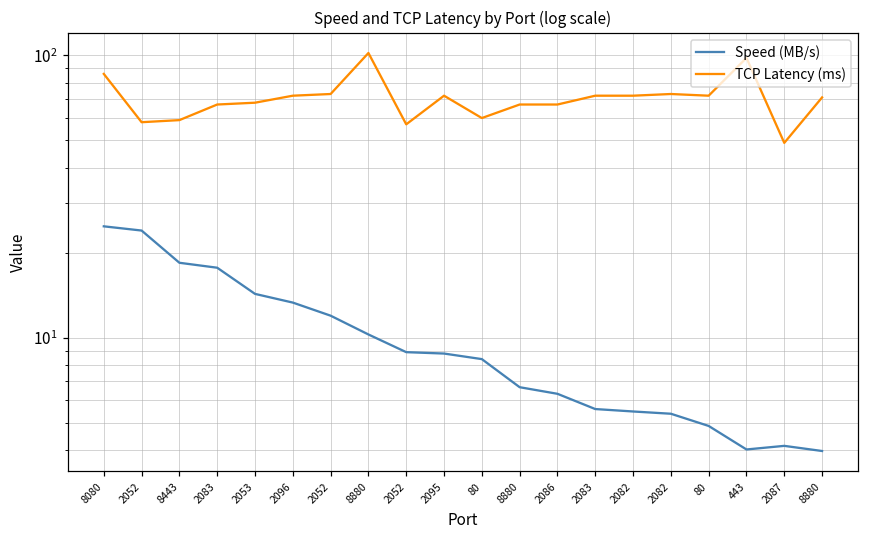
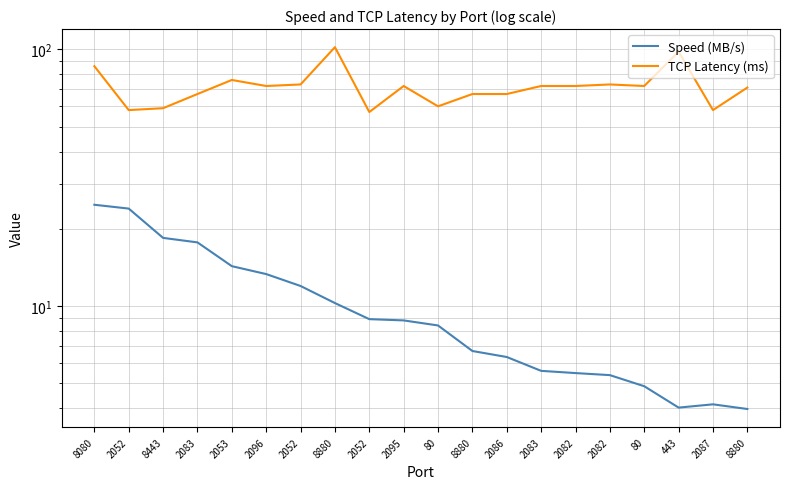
  {
    "Speed (MB/s)": {
      "8080": 25,
      "8443": 18,
      "2053": 14,
      "2096": 13,
      "2095": 8.8,
      "2086": 6.3,
      "443": 4,
      "2087": 4.1
    },
    "TCP Latency (ms)": {
      "8080": 86,
      "8443": 59,
-     "2053": 68,
+     "2053": 76,
      "2096": 72,
      "2095": 72,
      "2086": 67,
-     "2087": 49
+     "2087": 58
    }
  }
